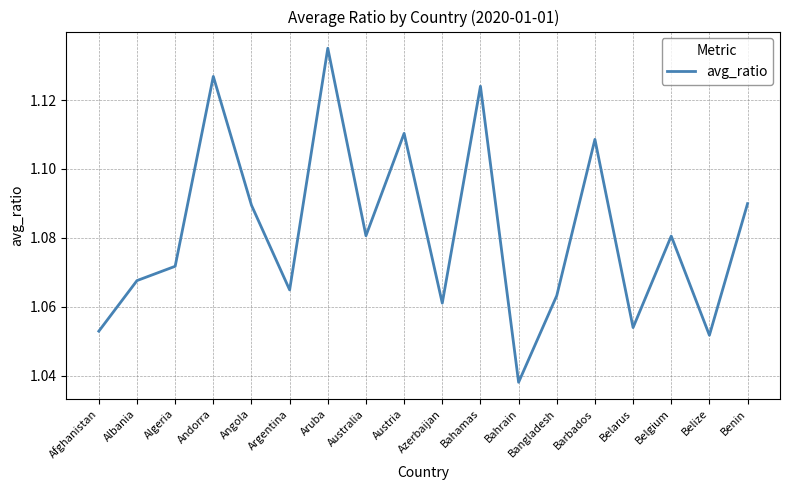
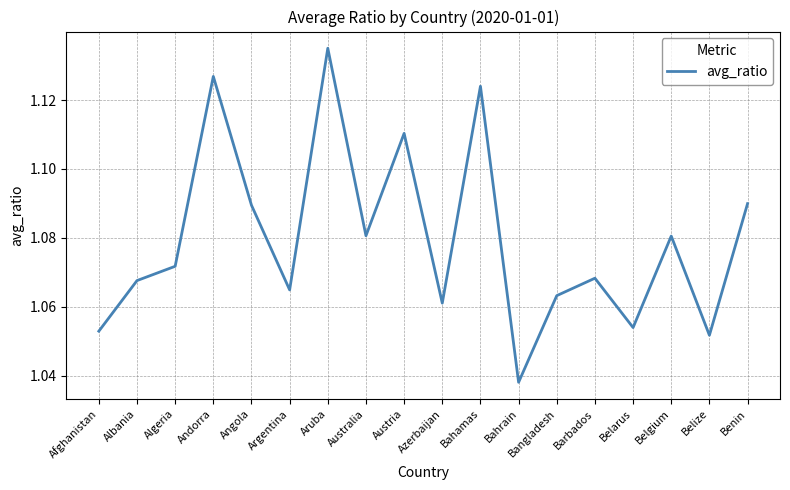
  {
    "Afghanistan": 1.053,
    "Albania": 1.068,
    "Algeria": 1.072,
    "Andorra": 1.127,
    "Angola": 1.089,
    "Argentina": 1.065,
    "Aruba": 1.135,
    "Australia": 1.081,
    "Austria": 1.110,
    "Azerbaijan": 1.061,
    "Bahamas": 1.124,
    "Bahrain": 1.038,
    "Bangladesh": 1.063,
-   "Barbados": 1.109,
+   "Barbados": 1.068,
    "Belarus": 1.054,
    "Belgium": 1.081,
    "Belize": 1.052,
    "Benin": 1.090
  }
